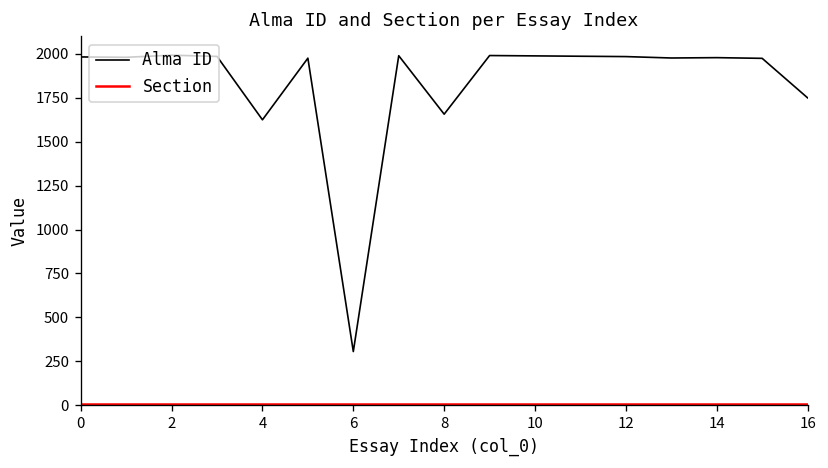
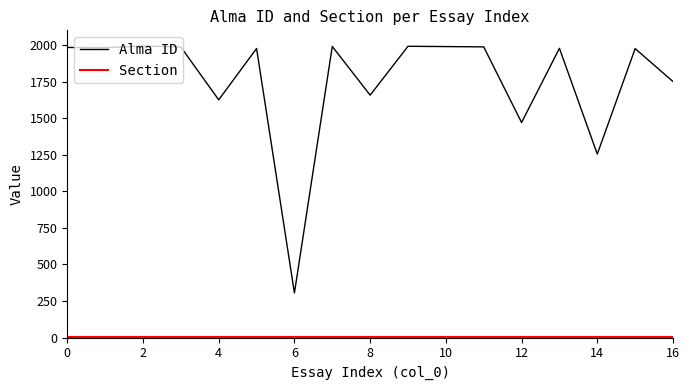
  {
    "Alma ID": {
      "0": 1980,
      "4": 1630,
      "6": 310,
      "8": 1660,
      "10": 1990,
-     "12": 1990,
-     "14": 1980,
+     "12": 1470,
+     "14": 1250,
      "16": 1750
    },
    "Section": {
      "0": 10,
      "2": 10,
      "4": 10,
      "6": 10,
      "8": 10,
      "10": 10,
      "12": 10,
      "14": 10,
      "16": 10
    }
  }
